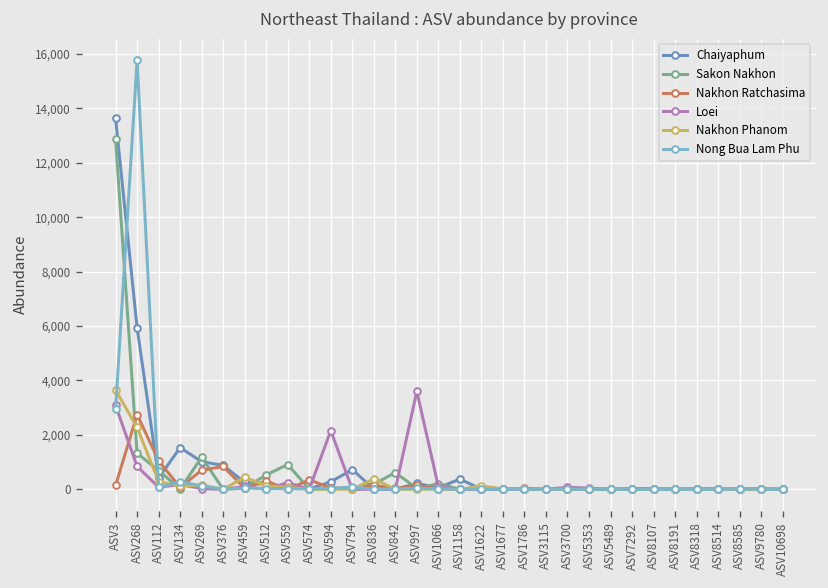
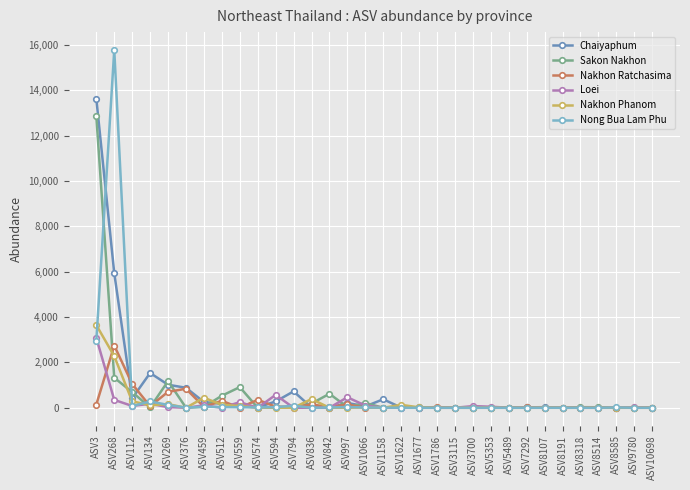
  {
    "Loei": {
      "ASV3": "3,100",
-     "ASV268": "800",
+     "ASV268": "300",
      "ASV559": "200",
-     "ASV594": "2,200",
-     "ASV997": "3,600"
+     "ASV594": "600",
+     "ASV997": "500"
    }
  }
